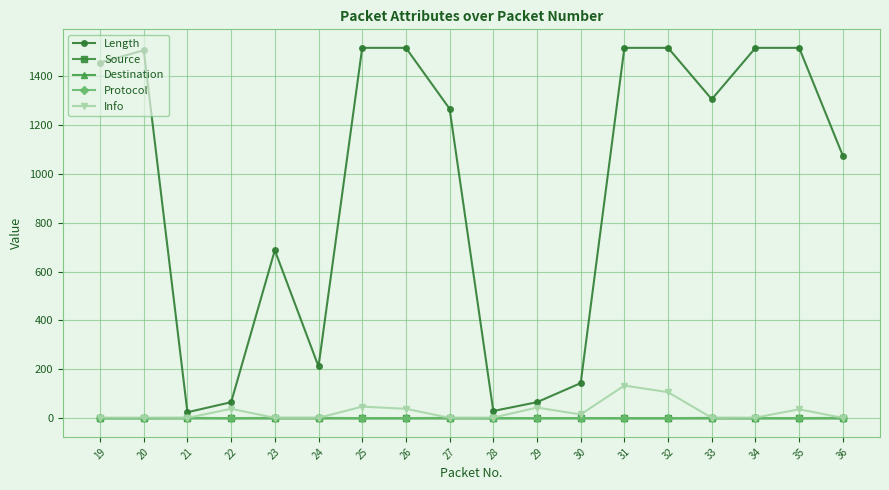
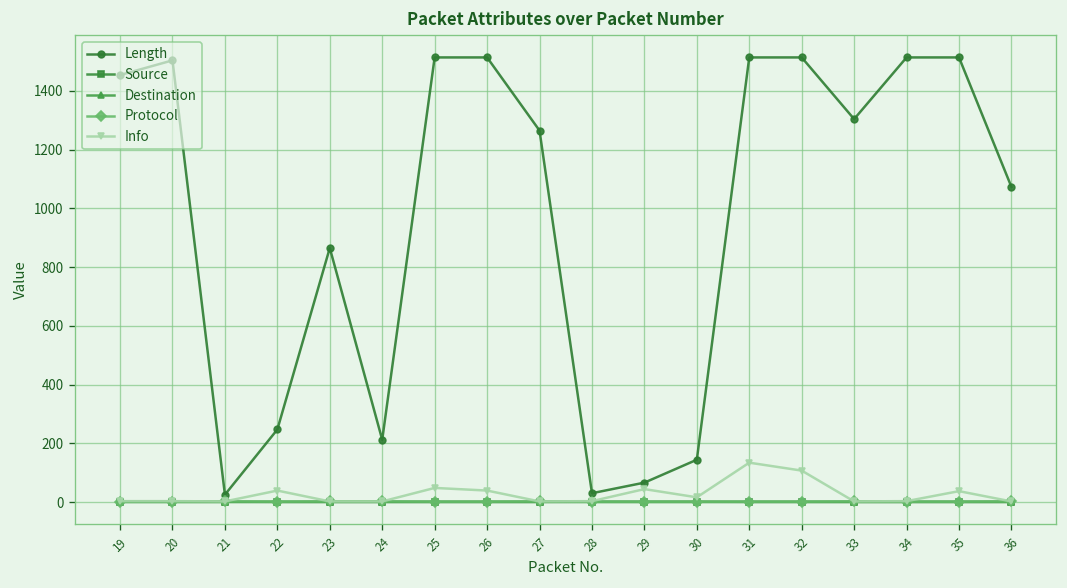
  {
    "Length": {
      "21": 30,
-     "22": 70,
-     "23": 690,
+     "22": 250,
+     "23": 870,
      "24": 210,
      "25": 1510,
      "26": 1510,
      "27": 1270,
      "28": 30,
      "29": 70,
      "30": 140,
      "31": 1510,
      "32": 1510,
      "33": 1300,
      "34": 1510,
      "35": 1510,
      "36": 1070
    },
    "Protocol": {
      "22": 0,
      "25": 0,
      "26": 0,
      "29": 0,
      "30": 0,
      "31": 0,
      "32": 0,
      "35": 0
    },
    "Info": {
      "22": 40,
      "25": 50,
      "26": 40,
      "29": 40,
      "30": 20,
      "31": 130,
      "32": 110,
      "35": 40
    }
  }
